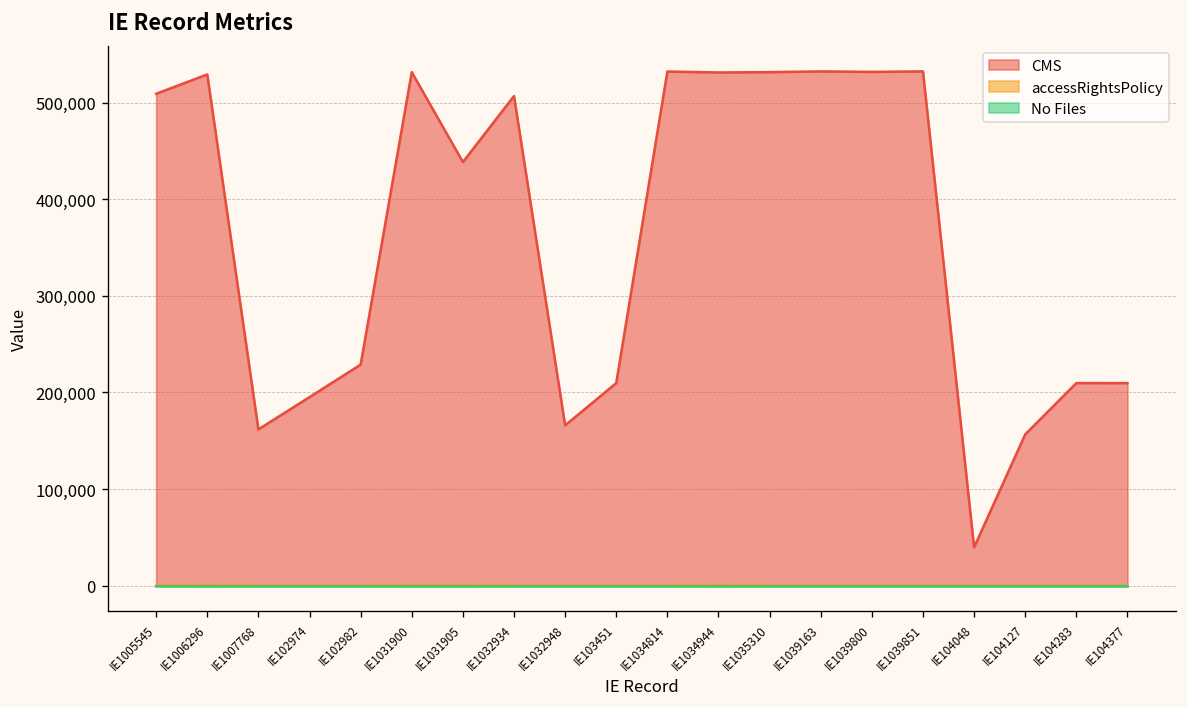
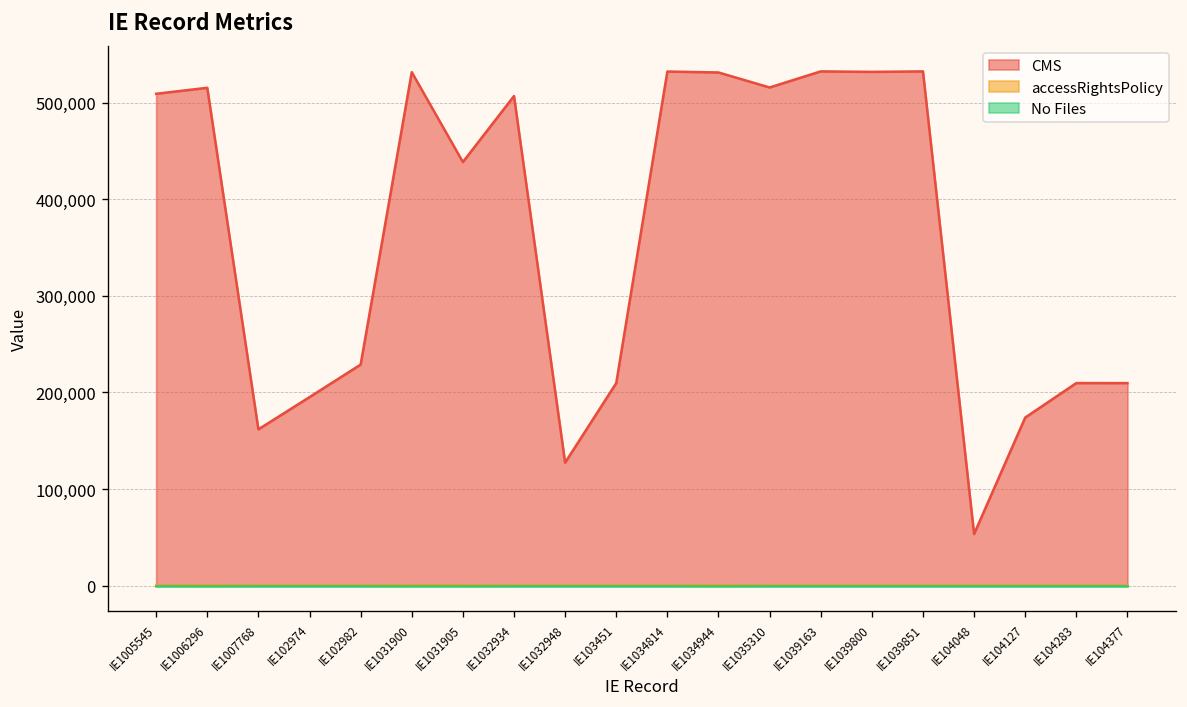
  {
    "CMS": {
      "IE1005545": "510,000",
-     "IE1006296": "530,000",
+     "IE1006296": "520,000",
      "IE1007768": "160,000",
      "IE102974": "200,000",
      "IE102982": "230,000",
      "IE1031900": "530,000",
      "IE1031905": "440,000",
      "IE1032934": "510,000",
-     "IE1032948": "170,000",
+     "IE1032948": "130,000",
      "IE103451": "210,000",
      "IE1034814": "530,000",
      "IE1034944": "530,000",
-     "IE1035310": "530,000",
+     "IE1035310": "520,000",
      "IE1039163": "530,000",
      "IE1039800": "530,000",
      "IE1039851": "530,000",
-     "IE104048": "40,000",
-     "IE104127": "160,000",
+     "IE104048": "50,000",
+     "IE104127": "170,000",
      "IE104283": "210,000",
      "IE104377": "210,000"
    },
    "No Files": {
      "IE1005545": "0",
      "IE1006296": "0",
      "IE1007768": "0",
      "IE102974": "0",
      "IE102982": "0",
      "IE1031900": "0",
      "IE1031905": "0",
      "IE1032934": "0",
      "IE1032948": "0",
      "IE103451": "0",
      "IE1034814": "0",
      "IE1034944": "0",
      "IE1035310": "0",
      "IE1039163": "0",
      "IE1039800": "0",
      "IE1039851": "0",
      "IE104048": "0",
      "IE104127": "0",
      "IE104283": "0",
      "IE104377": "0"
    }
  }
